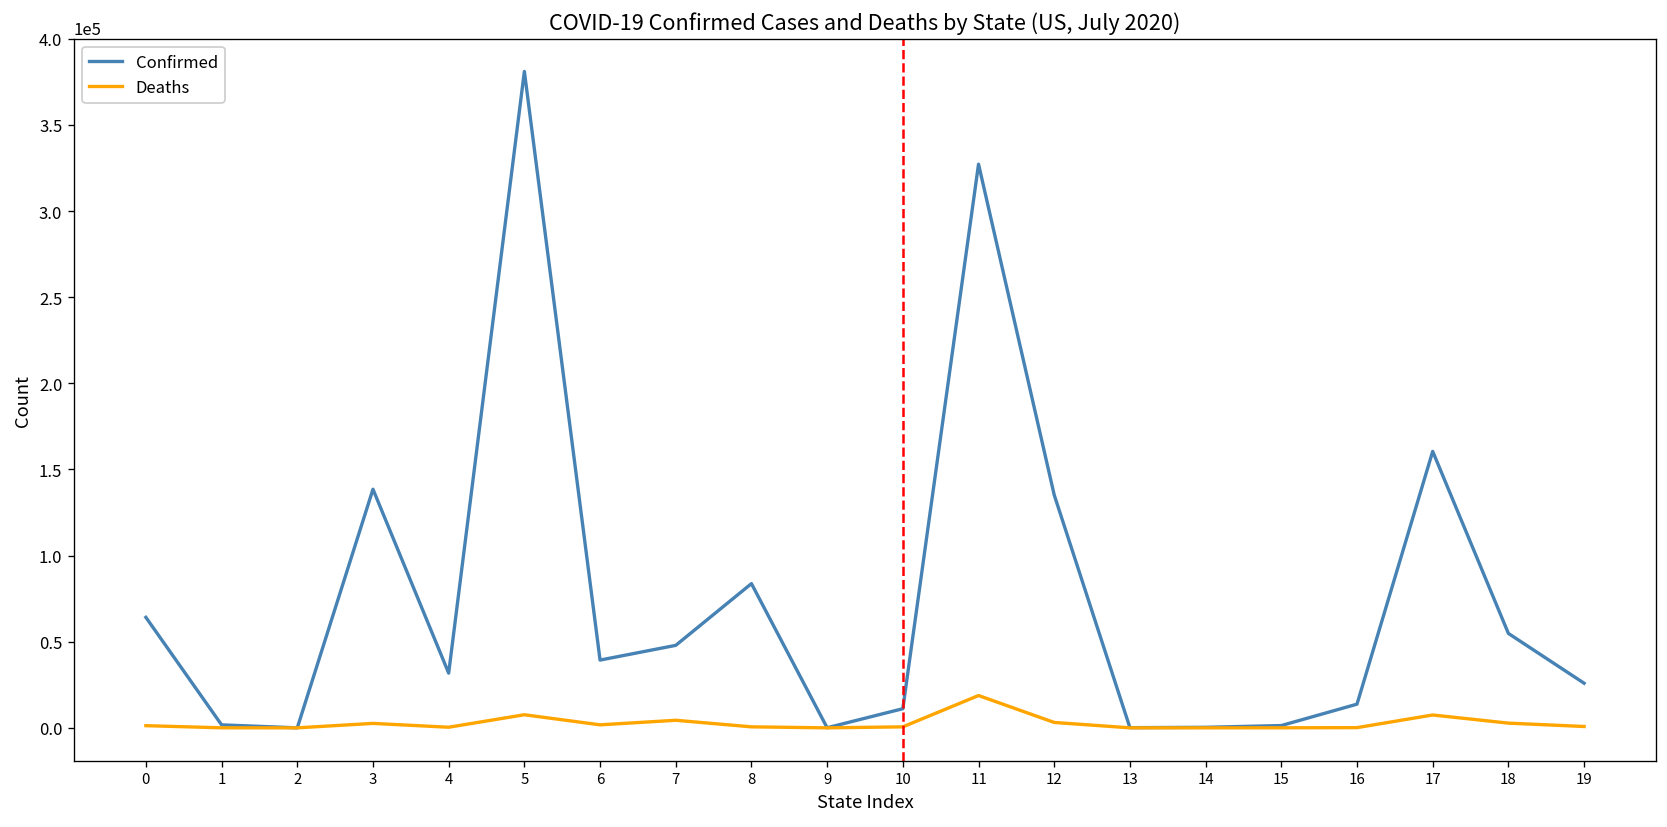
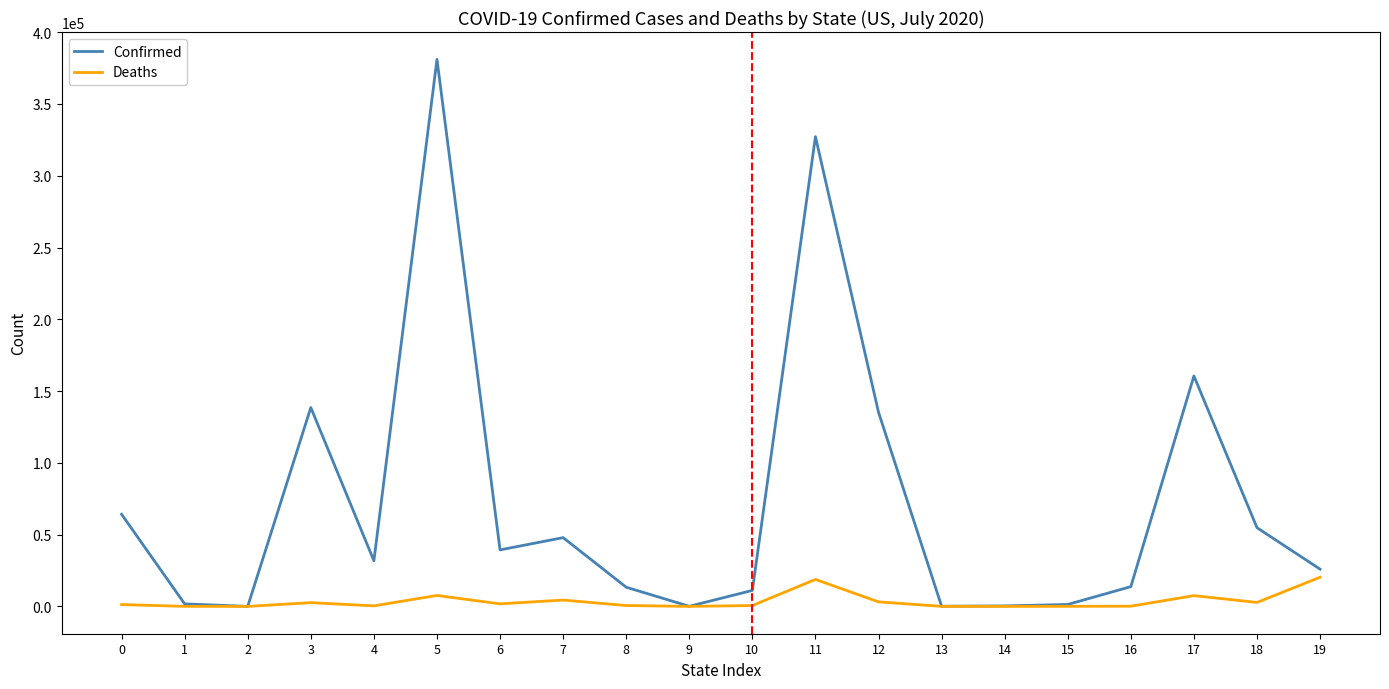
  {
    "Confirmed": {
      "0": 64000,
      "3": 139000,
      "4": 32000,
      "5": 381000,
      "6": 39000,
      "7": 48000,
-     "8": 84000,
+     "8": 13000,
      "10": 11000,
      "11": 327000,
      "12": 135000,
      "16": 14000,
      "17": 161000,
      "18": 55000,
      "19": 26000
    },
    "Deaths": {
      "0": 1000,
      "3": 3000,
      "4": 0,
      "5": 8000,
      "6": 2000,
      "7": 4000,
      "8": 1000,
      "10": 1000,
      "11": 19000,
      "12": 3000,
      "16": 0,
      "17": 7000,
      "18": 3000,
-     "19": 1000
+     "19": 20000
    }
  }
